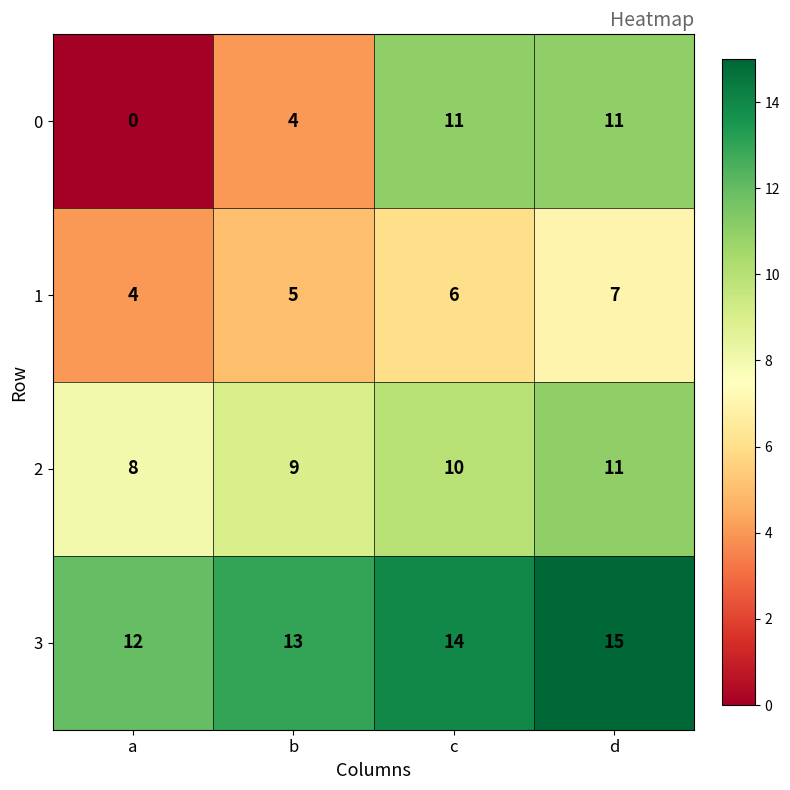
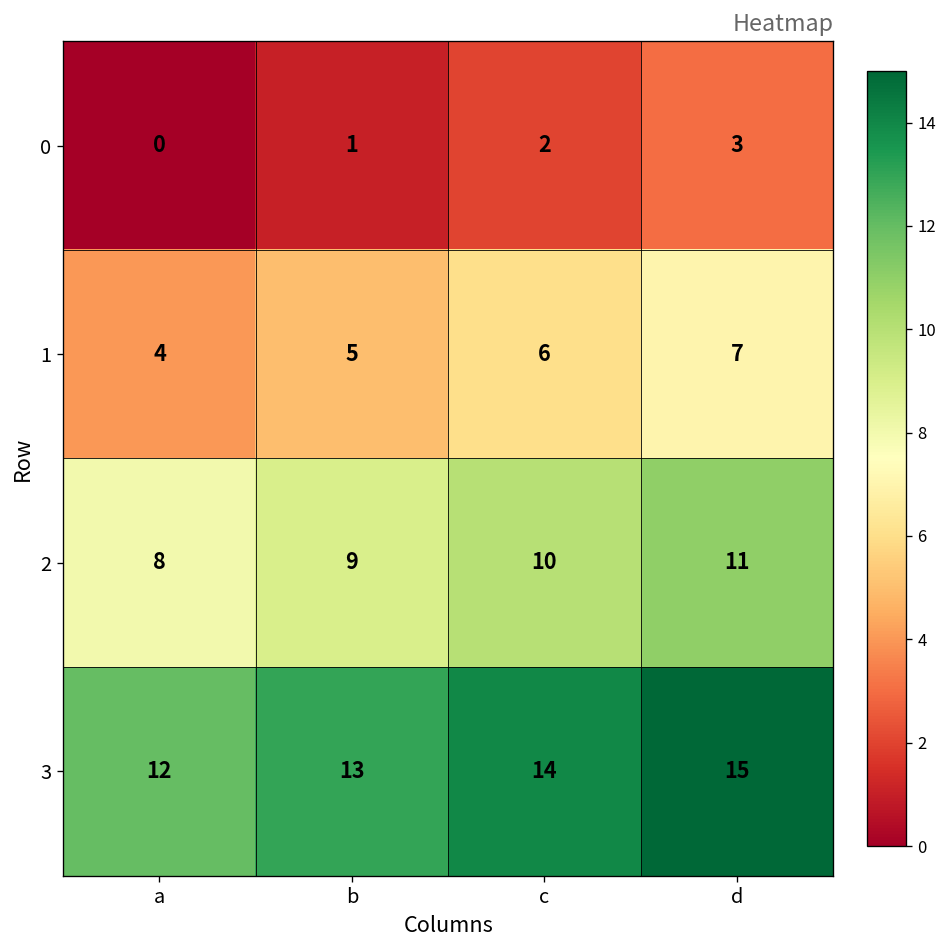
  {
    "0": {
      "a": 0,
-     "b": 4,
-     "c": 11,
-     "d": 11
+     "b": 1,
+     "c": 2,
+     "d": 3
    },
    "1": {
      "a": 4,
      "b": 5,
      "c": 6,
      "d": 7
    },
    "2": {
      "a": 8,
      "b": 9,
      "c": 10,
      "d": 11
    },
    "3": {
      "a": 12,
      "b": 13,
      "c": 14,
      "d": 15
    }
  }
